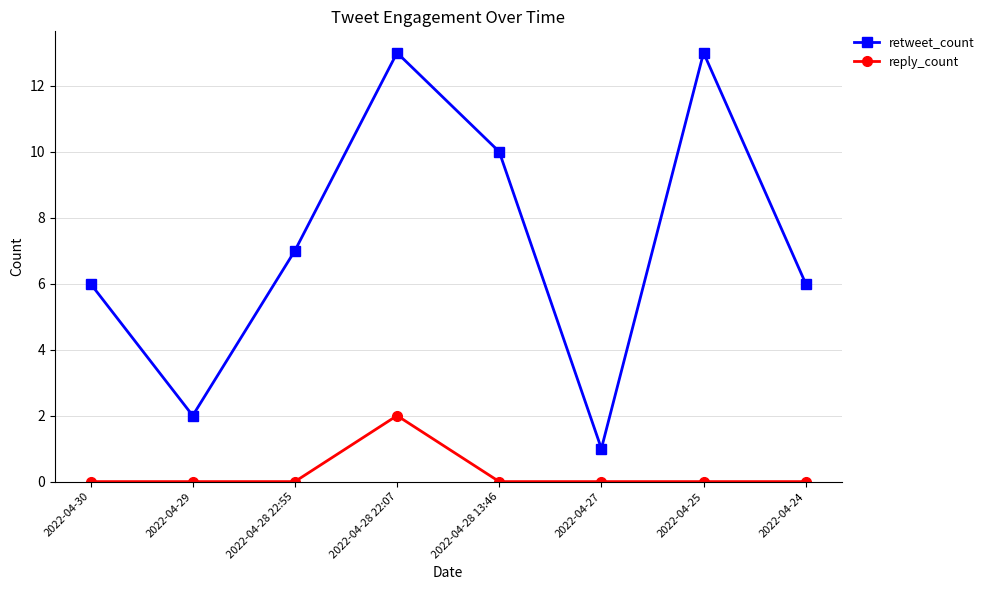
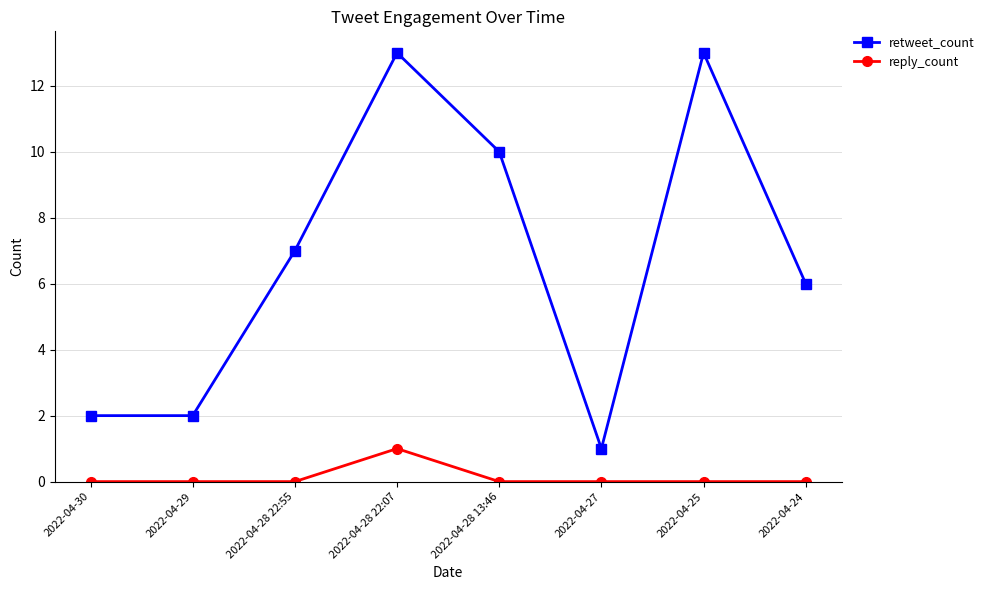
  {
    "retweet_count": {
-     "2022-04-30": 6,
+     "2022-04-30": 2,
      "2022-04-29": 2,
      "2022-04-28 22:55": 7,
      "2022-04-28 22:07": 13,
      "2022-04-28 13:46": 10,
      "2022-04-27": 1,
      "2022-04-25": 13,
      "2022-04-24": 6
    },
    "reply_count": {
      "2022-04-30": 0,
      "2022-04-29": 0,
      "2022-04-28 22:55": 0,
-     "2022-04-28 22:07": 2,
+     "2022-04-28 22:07": 1,
      "2022-04-28 13:46": 0,
      "2022-04-27": 0,
      "2022-04-25": 0,
      "2022-04-24": 0
    }
  }
